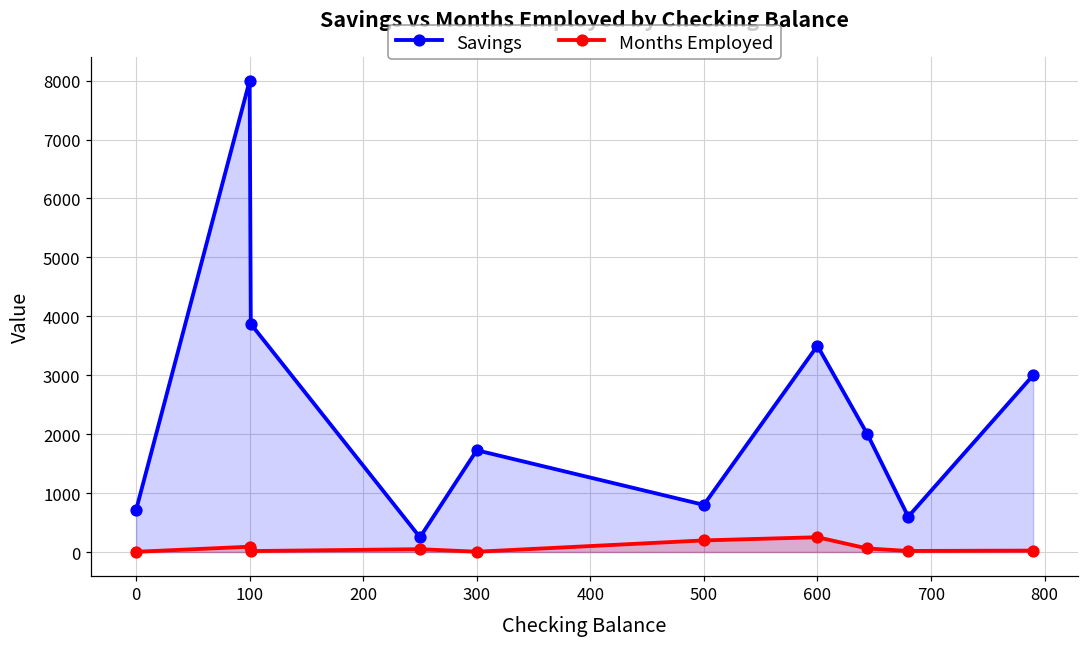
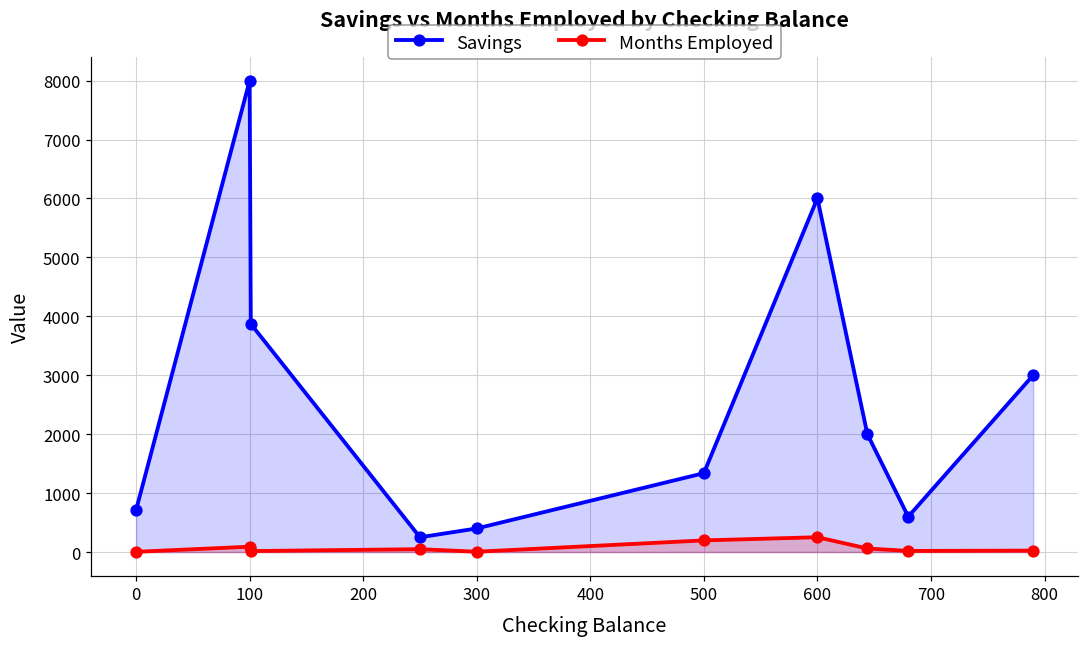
  {
    "Savings": {
      "0": 700,
      "100": 8000,
-     "300": 1700,
-     "500": 800,
-     "600": 3500
+     "300": 400,
+     "500": 1300,
+     "600": 6000
    },
    "Months Employed": {
      "0": 0,
      "100": 100,
      "300": 0,
      "500": 200,
      "600": 300
    }
  }
